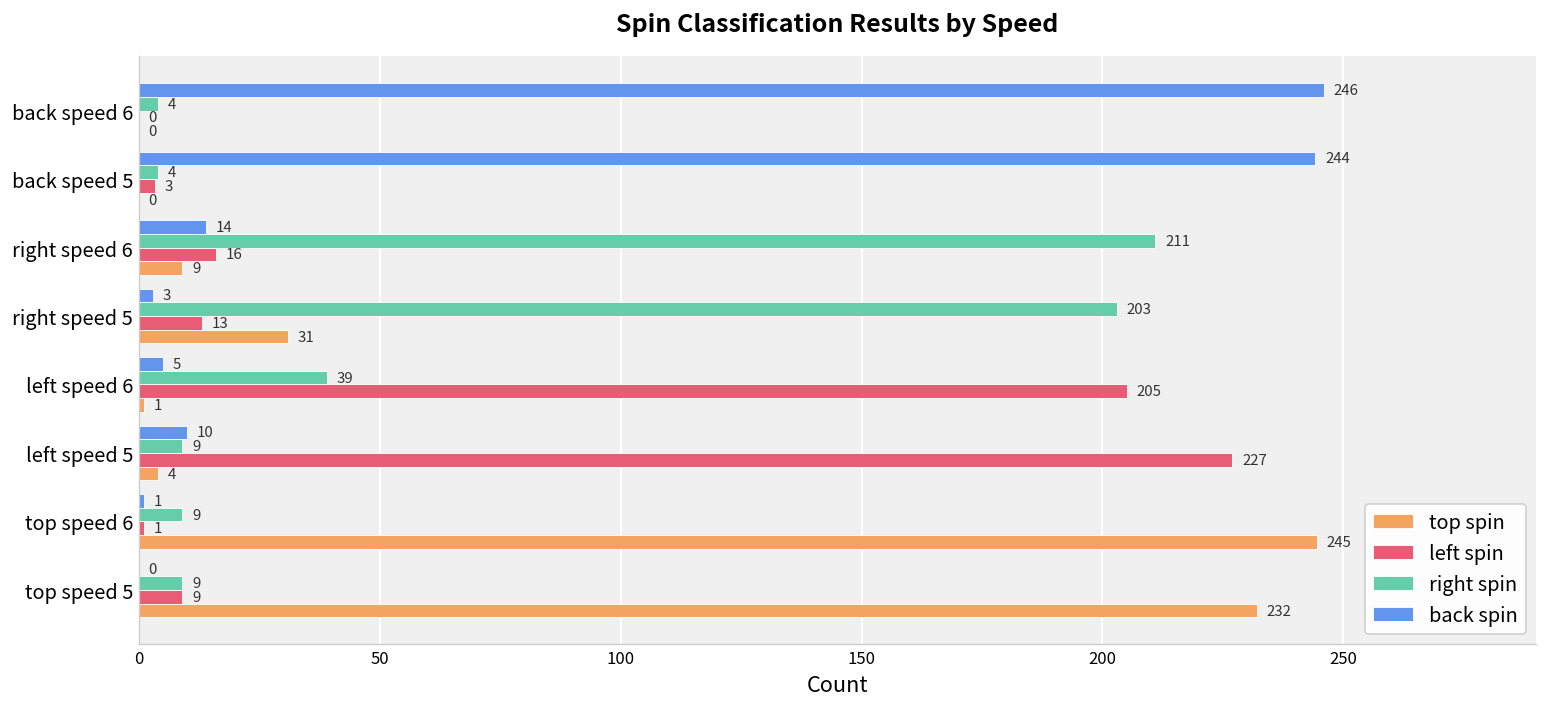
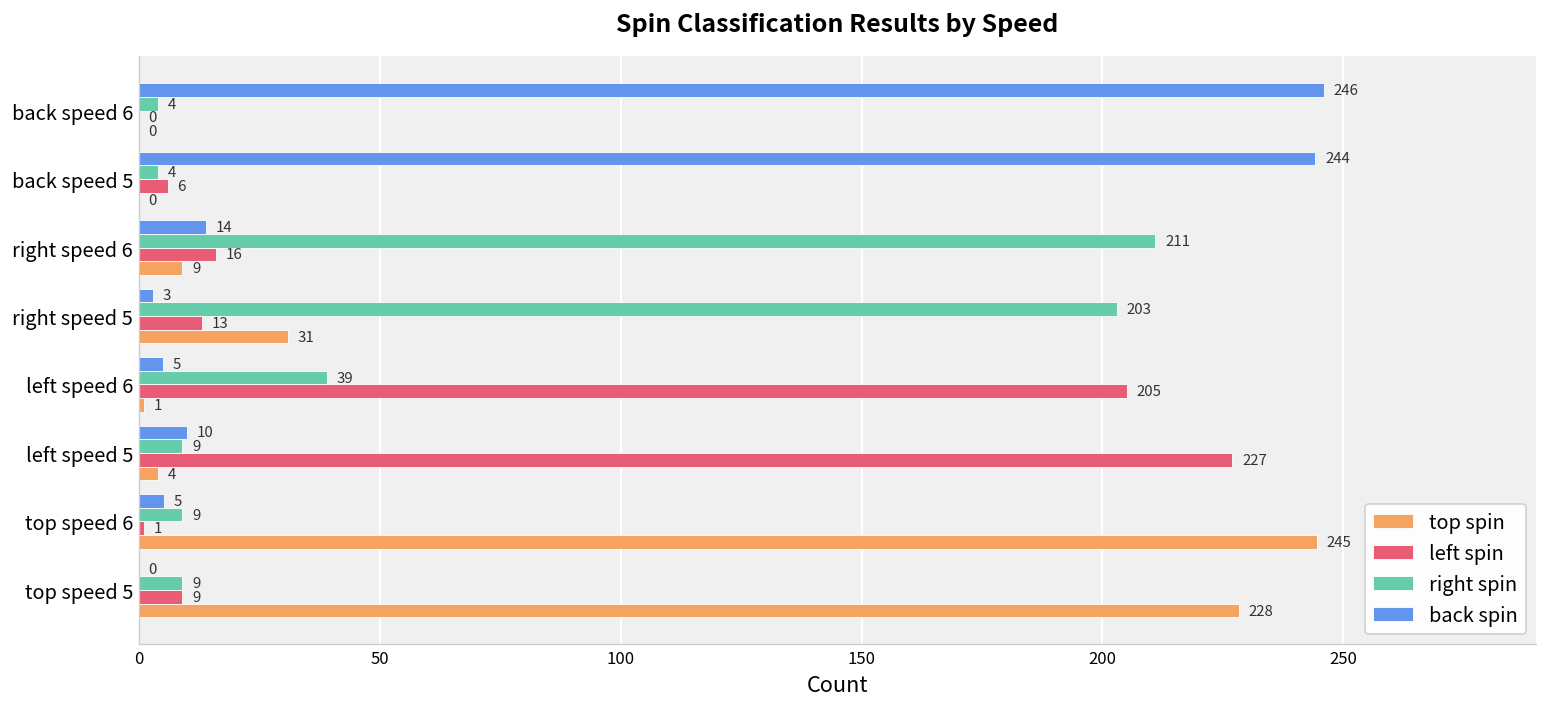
  {
    "top spin": {
      "back speed 6": 0,
      "back speed 5": 0,
      "right speed 6": 9,
      "right speed 5": 31,
      "left speed 6": 1,
      "left speed 5": 4,
      "top speed 6": 245,
-     "top speed 5": 232
+     "top speed 5": 228
    },
    "left spin": {
      "back speed 6": 0,
-     "back speed 5": 3,
+     "back speed 5": 6,
      "right speed 6": 16,
      "right speed 5": 13,
      "left speed 6": 205,
      "left speed 5": 227,
      "top speed 6": 1,
      "top speed 5": 9
    },
    "right spin": {
      "back speed 6": 4,
      "back speed 5": 4,
      "right speed 6": 211,
      "right speed 5": 203,
      "left speed 6": 39,
      "left speed 5": 9,
      "top speed 6": 9,
      "top speed 5": 9
    },
    "back spin": {
      "back speed 6": 246,
      "back speed 5": 244,
      "right speed 6": 14,
      "right speed 5": 3,
      "left speed 6": 5,
      "left speed 5": 10,
-     "top speed 6": 1,
+     "top speed 6": 5,
      "top speed 5": 0
    }
  }
